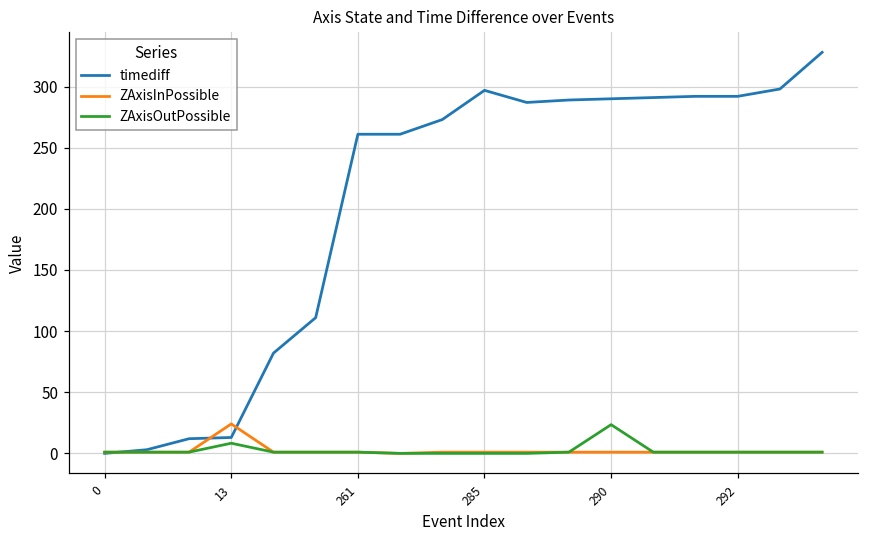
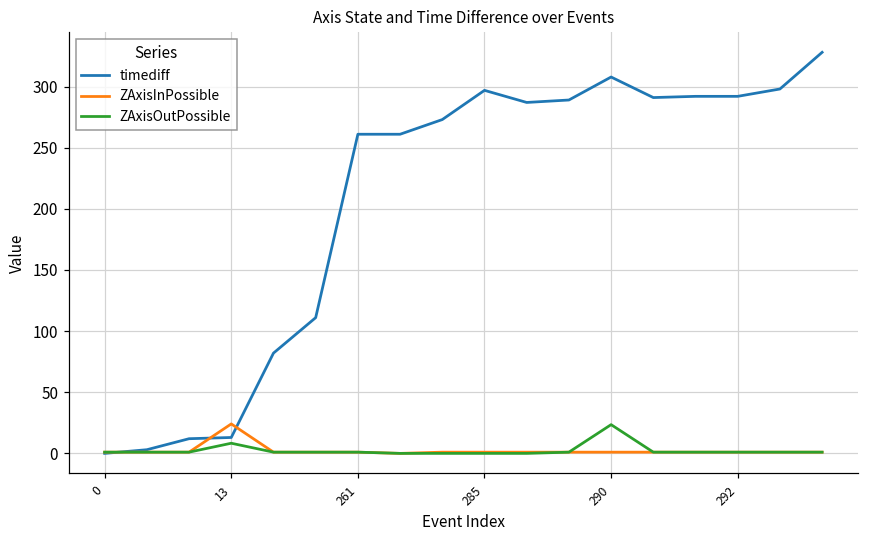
  {
    "timediff": {
      "13": 13,
      "285": 297,
-     "290": 290
+     "290": 308
    },
    "ZAxisInPossible": {
      "13": 24,
      "290": 1
    },
    "ZAxisOutPossible": {
      "13": 8,
      "290": 24
    }
  }
